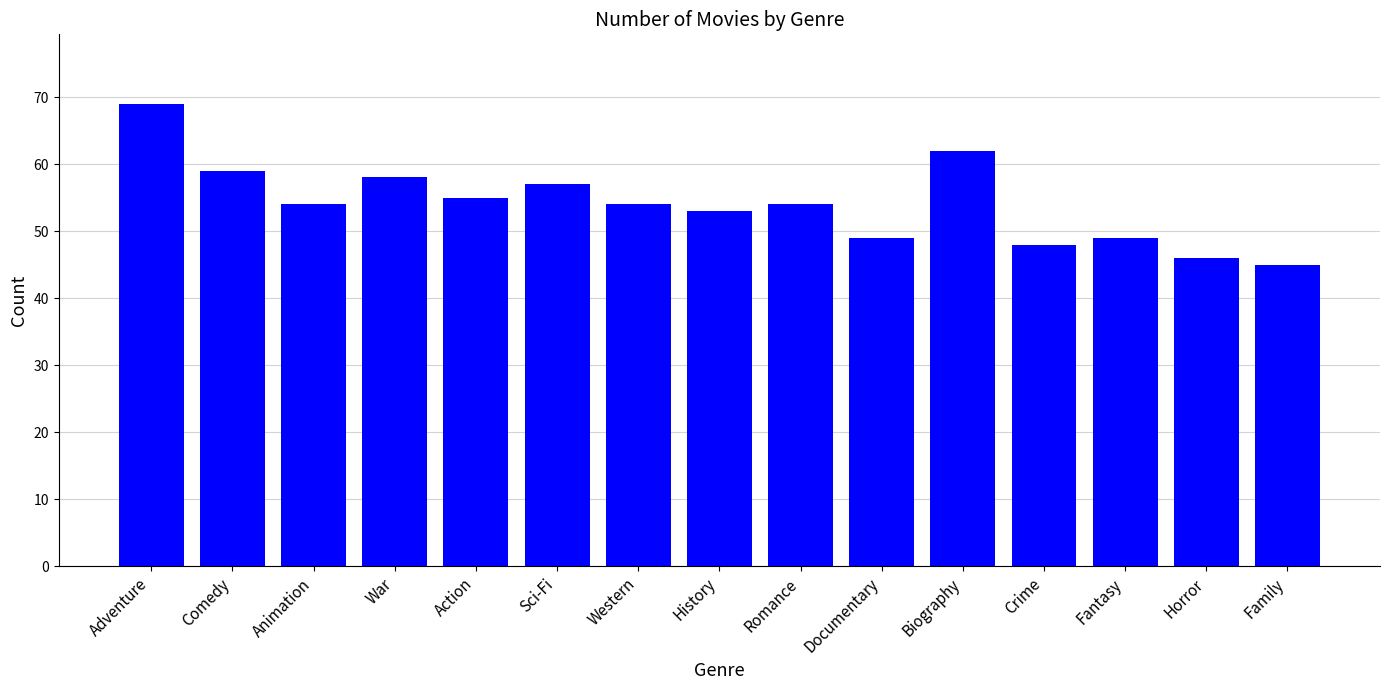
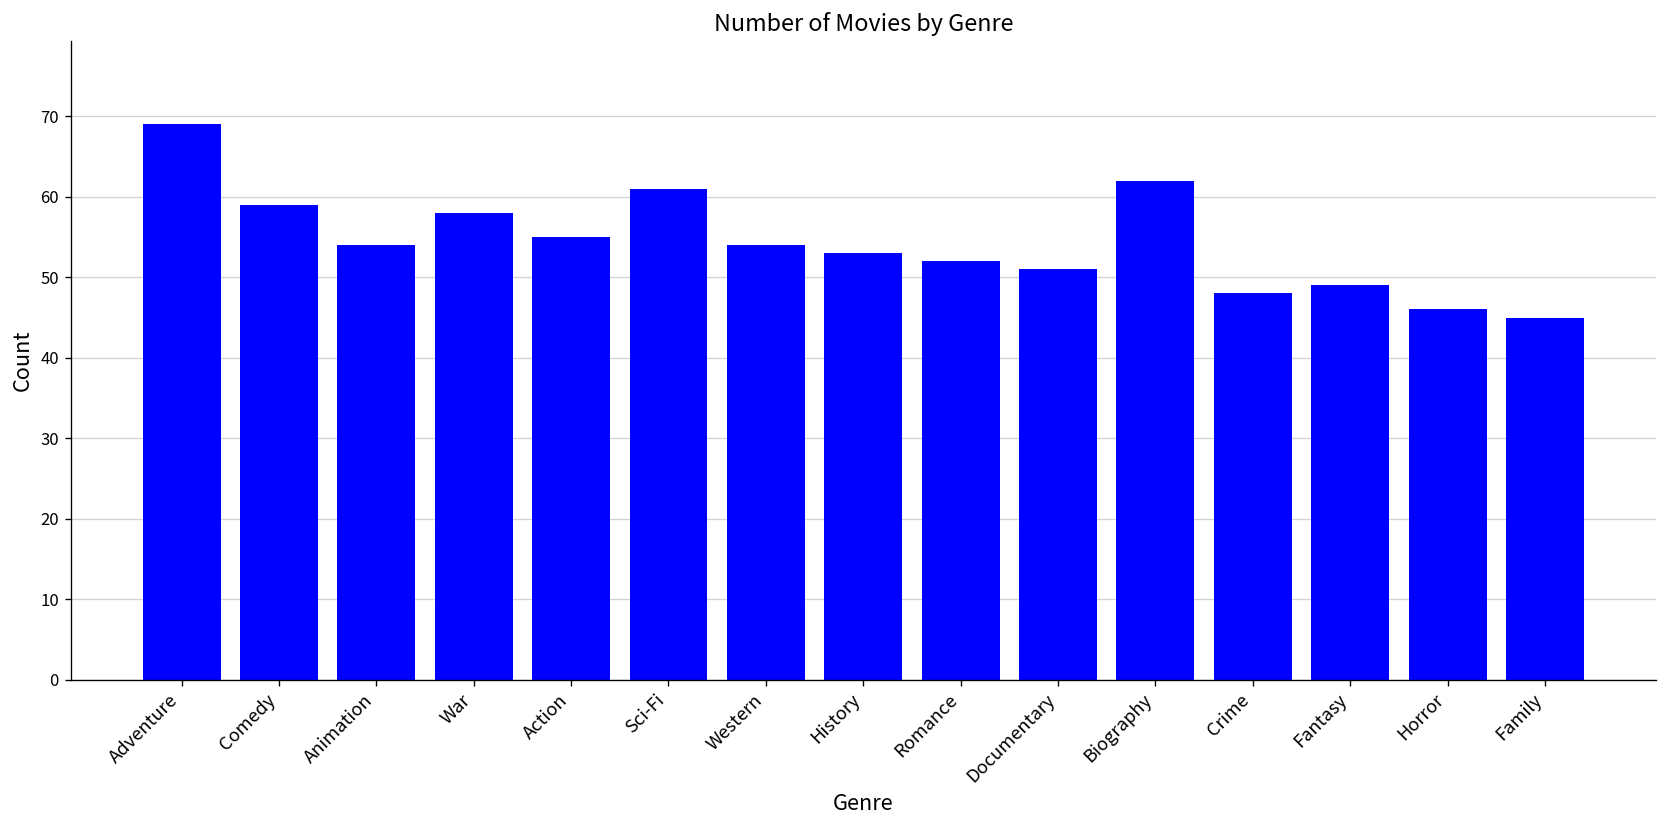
  {
    "Adventure": 69,
    "Comedy": 59,
    "Animation": 54,
    "War": 58,
    "Action": 55,
-   "Sci-Fi": 57,
+   "Sci-Fi": 61,
    "Western": 54,
    "History": 53,
-   "Romance": 54,
-   "Documentary": 49,
+   "Romance": 52,
+   "Documentary": 51,
    "Biography": 62,
    "Crime": 48,
    "Fantasy": 49,
    "Horror": 46,
    "Family": 45
  }
